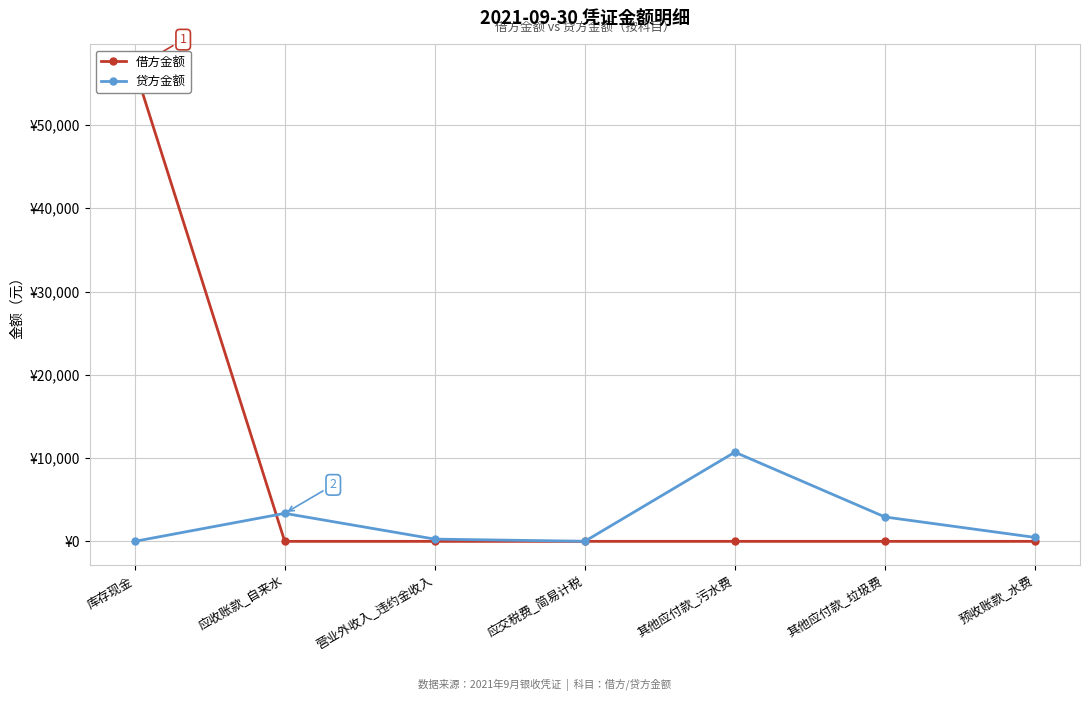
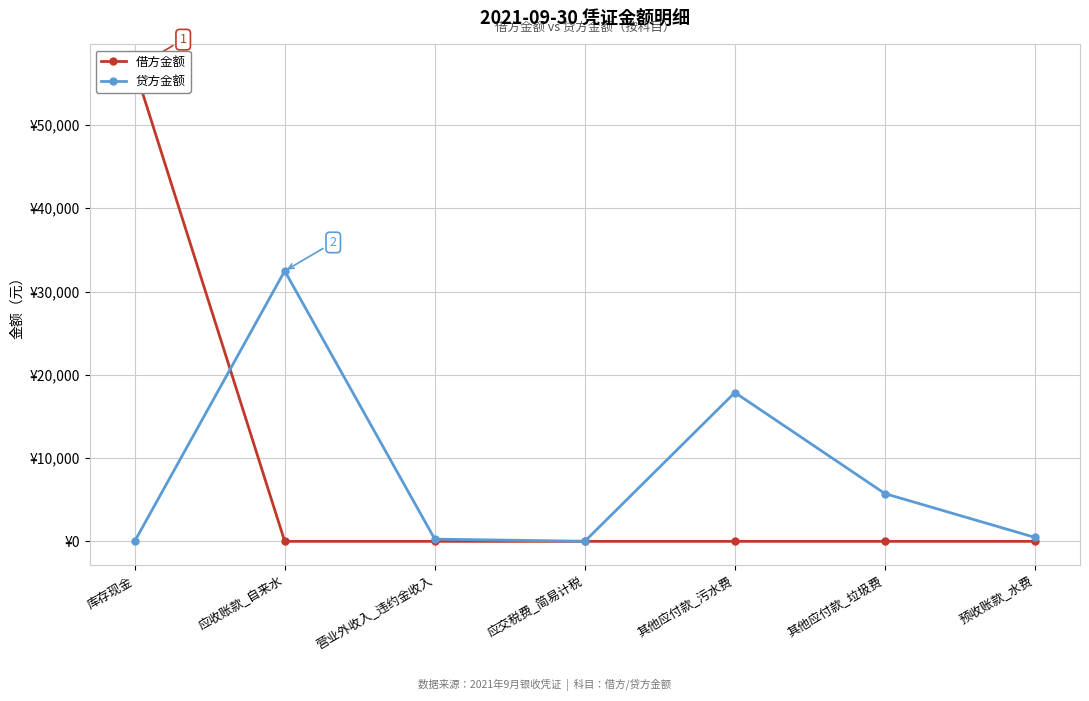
  {
    "借方金额": {
      "应收账款_自来水": "¥0",
      "其他应付款_污水费": "¥0",
      "其他应付款_垃圾费": "¥0",
      "预收账款_水费": "¥0"
    },
    "贷方金额": {
      "库存现金": "¥0",
-     "应收账款_自来水": "¥3,000",
-     "其他应付款_污水费": "¥11,000",
-     "其他应付款_垃圾费": "¥3,000",
+     "应收账款_自来水": "¥32,000",
+     "其他应付款_污水费": "¥18,000",
+     "其他应付款_垃圾费": "¥6,000",
      "预收账款_水费": "¥0"
    }
  }
